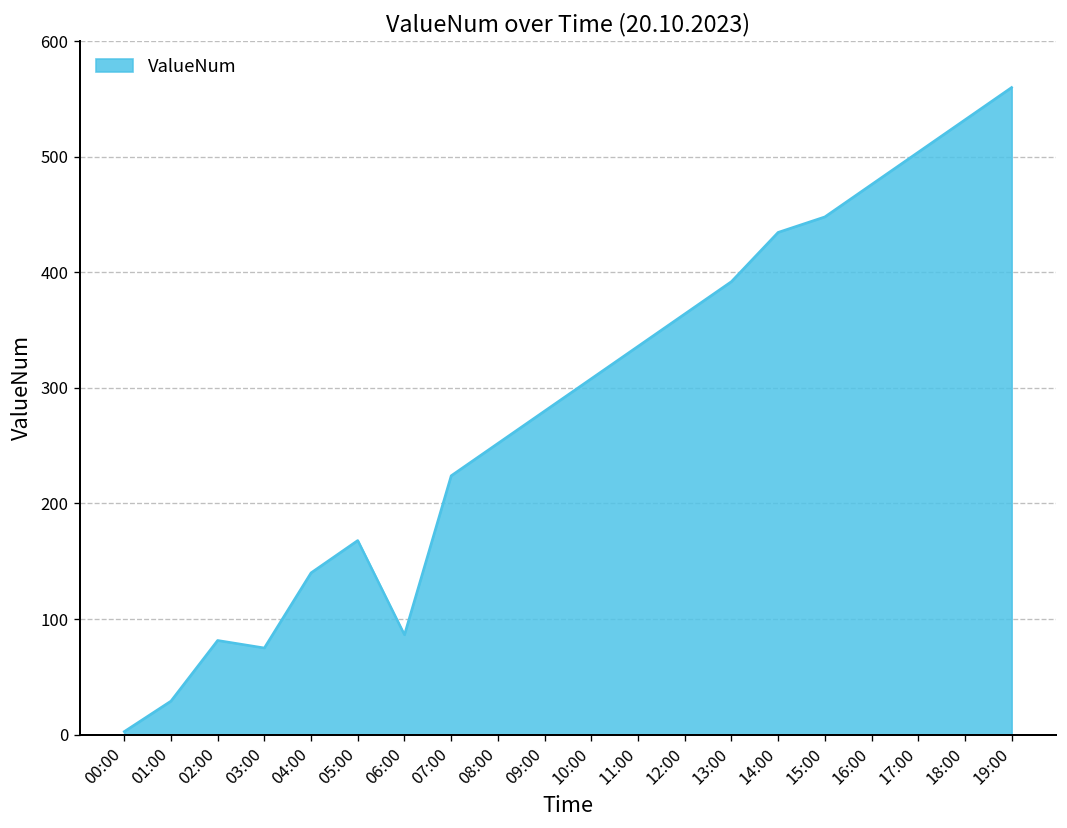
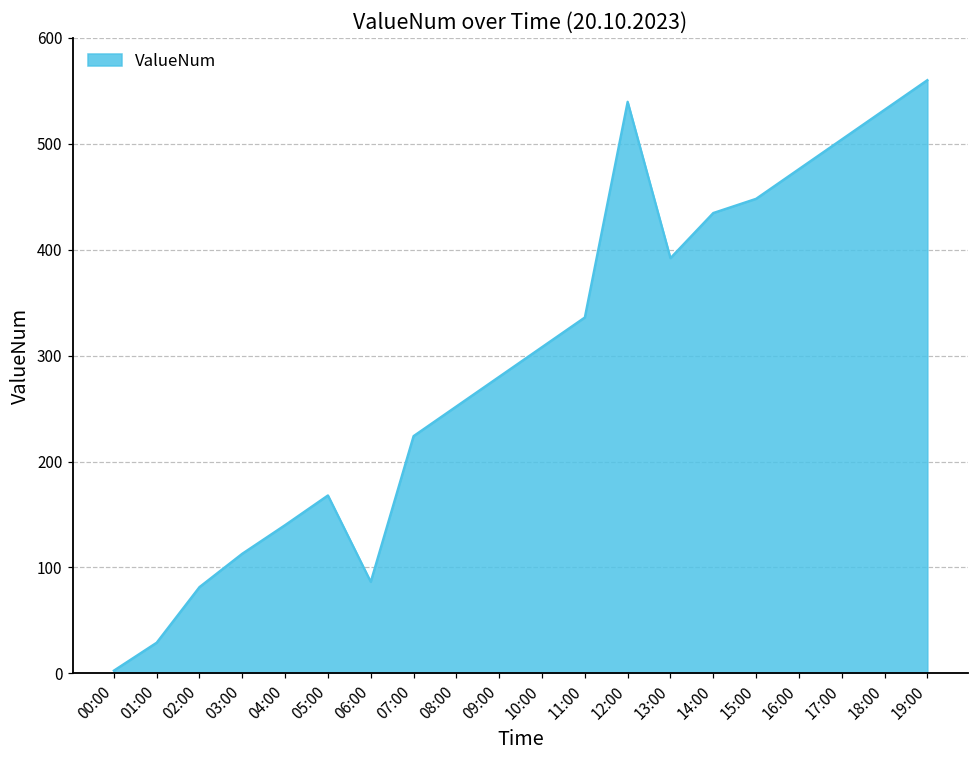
  {
    "00:00": 0,
    "01:00": 30,
    "02:00": 80,
-   "03:00": 80,
+   "03:00": 110,
    "04:00": 140,
    "05:00": 170,
    "06:00": 90,
    "07:00": 220,
    "08:00": 250,
    "09:00": 280,
    "10:00": 310,
    "11:00": 340,
-   "12:00": 360,
+   "12:00": 540,
    "13:00": 390,
    "14:00": 430,
    "15:00": 450,
    "16:00": 480,
    "17:00": 500,
    "18:00": 530,
    "19:00": 560
  }
